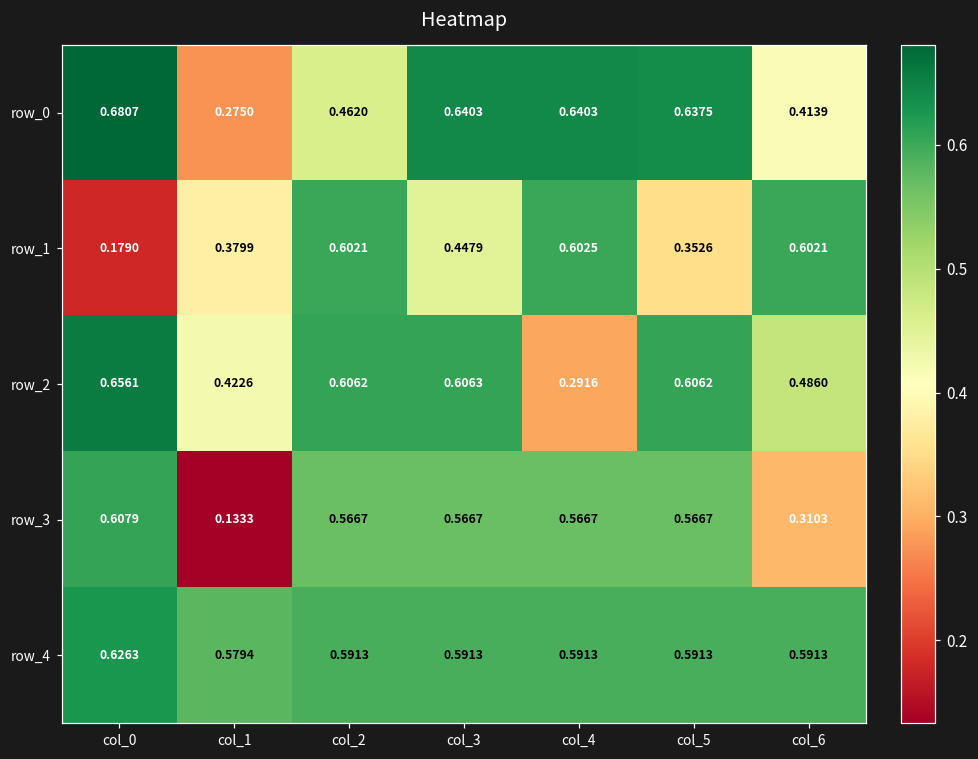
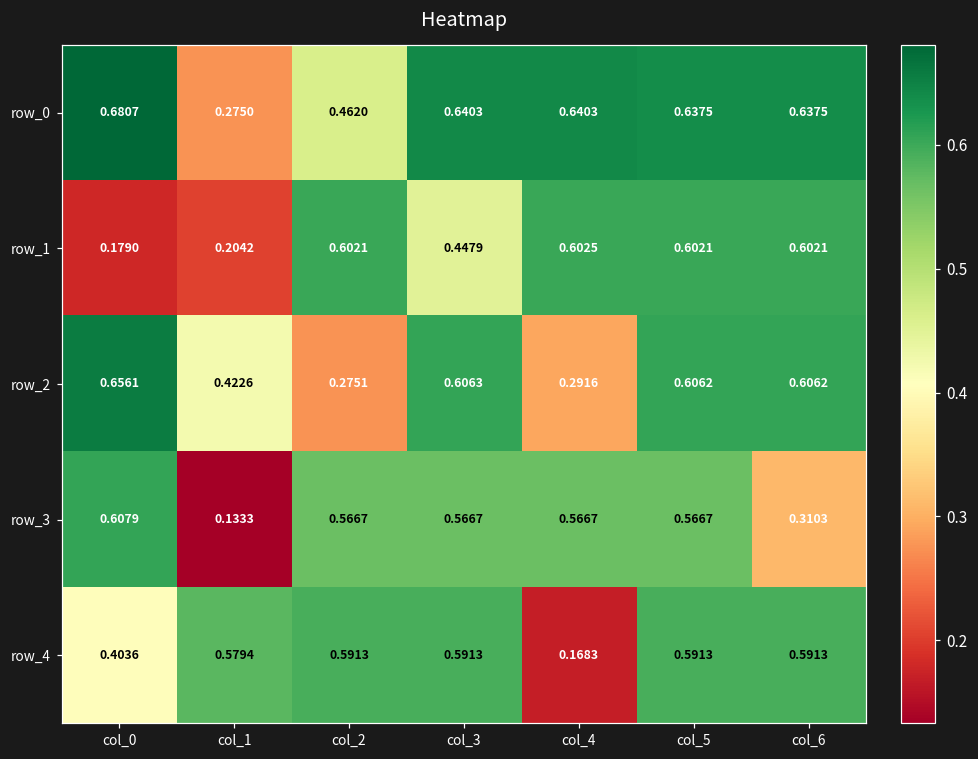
  {
    "row_0": {
      "col_0": 0.6807,
      "col_1": 0.2750,
      "col_2": 0.4620,
      "col_3": 0.6403,
      "col_4": 0.6403,
      "col_5": 0.6375,
-     "col_6": 0.4139
+     "col_6": 0.6375
    },
    "row_1": {
      "col_0": 0.1790,
-     "col_1": 0.3799,
+     "col_1": 0.2042,
      "col_2": 0.6021,
      "col_3": 0.4479,
      "col_4": 0.6025,
-     "col_5": 0.3526,
+     "col_5": 0.6021,
      "col_6": 0.6021
    },
    "row_2": {
      "col_0": 0.6561,
      "col_1": 0.4226,
-     "col_2": 0.6062,
+     "col_2": 0.2751,
      "col_3": 0.6063,
      "col_4": 0.2916,
      "col_5": 0.6062,
-     "col_6": 0.4860
+     "col_6": 0.6062
    },
    "row_3": {
      "col_0": 0.6079,
      "col_1": 0.1333,
      "col_2": 0.5667,
      "col_3": 0.5667,
      "col_4": 0.5667,
      "col_5": 0.5667,
      "col_6": 0.3103
    },
    "row_4": {
-     "col_0": 0.6263,
+     "col_0": 0.4036,
      "col_1": 0.5794,
      "col_2": 0.5913,
      "col_3": 0.5913,
-     "col_4": 0.5913,
+     "col_4": 0.1683,
      "col_5": 0.5913,
      "col_6": 0.5913
    }
  }
